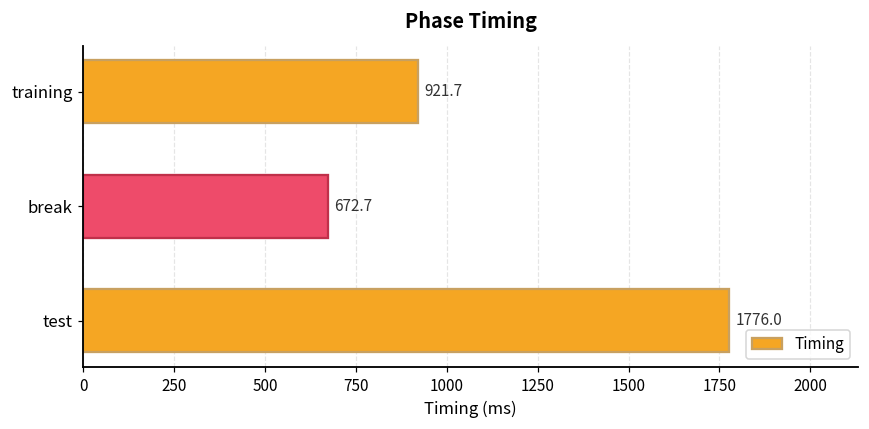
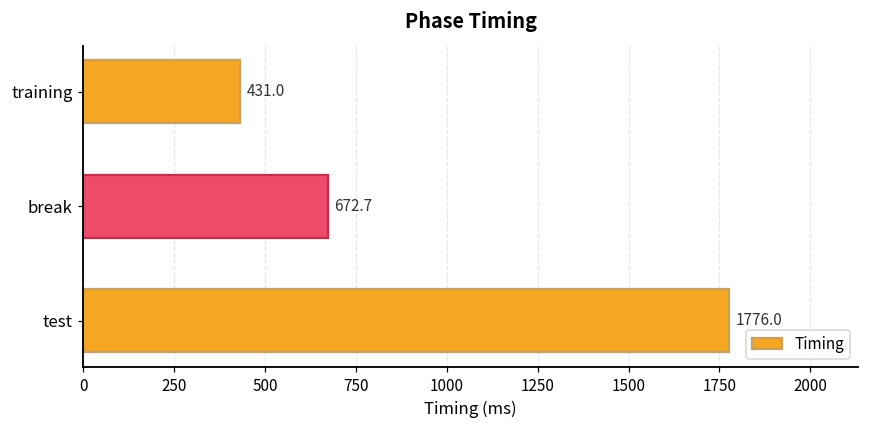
  {
-   "training": 921.7,
+   "training": 431.0,
    "break": 672.7,
    "test": 1776.0
  }
